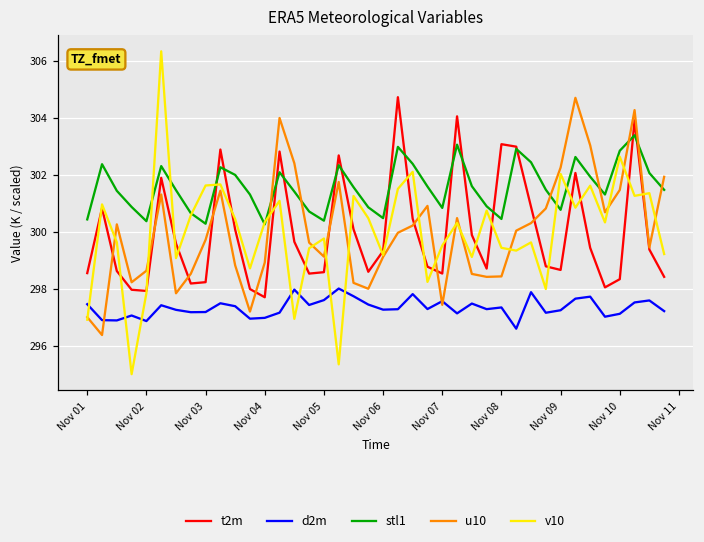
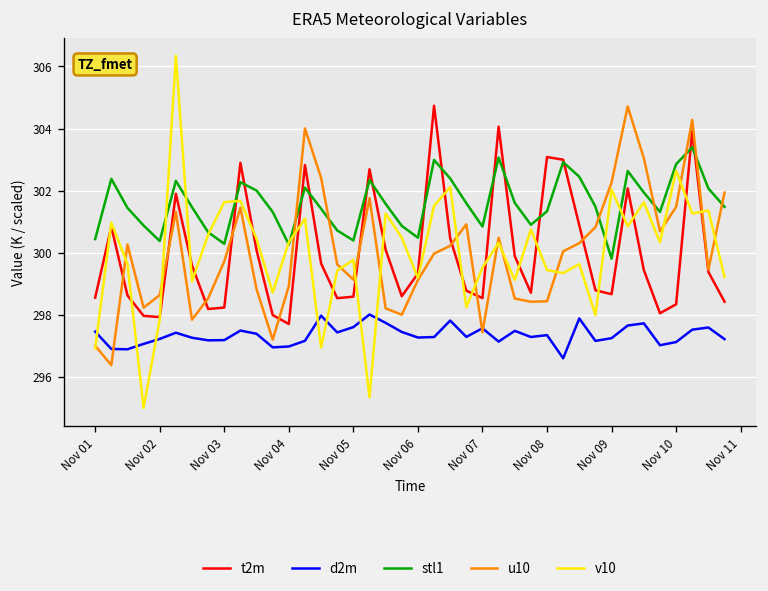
  {
    "t2m": {
      "Nov 01": 298.6,
      "Nov 03": 298.2,
      "Nov 04": 297.7,
      "Nov 05": 298.6,
      "Nov 06": 299.3,
      "Nov 07": 298.5,
      "Nov 08": 303.1,
      "Nov 09": 298.7,
      "Nov 10": 298.3
    },
    "d2m": {
      "Nov 01": 297.5,
-     "Nov 02": 296.9,
+     "Nov 02": 297.2,
      "Nov 03": 297.2,
      "Nov 04": 297.0,
      "Nov 05": 297.6,
      "Nov 06": 297.3,
      "Nov 07": 297.6,
      "Nov 08": 297.3,
      "Nov 09": 297.2,
      "Nov 10": 297.1
    },
    "stl1": {
      "Nov 01": 300.4,
      "Nov 02": 300.4,
      "Nov 03": 300.3,
      "Nov 05": 300.4,
      "Nov 06": 300.5,
      "Nov 07": 300.8,
-     "Nov 08": 300.5,
-     "Nov 09": 300.8,
+     "Nov 08": 301.3,
+     "Nov 09": 299.8,
      "Nov 10": 302.9
    },
    "u10": {
      "Nov 02": 298.6,
      "Nov 03": 299.7,
      "Nov 04": 298.9,
      "Nov 05": 299.1,
      "Nov 07": 297.4,
      "Nov 08": 298.4,
      "Nov 09": 302.3,
      "Nov 10": 301.5
    },
    "v10": {
      "Nov 03": 301.6,
      "Nov 05": 299.8,
      "Nov 07": 299.5,
      "Nov 08": 299.4,
      "Nov 09": 302.0,
      "Nov 10": 302.6
    }
  }
